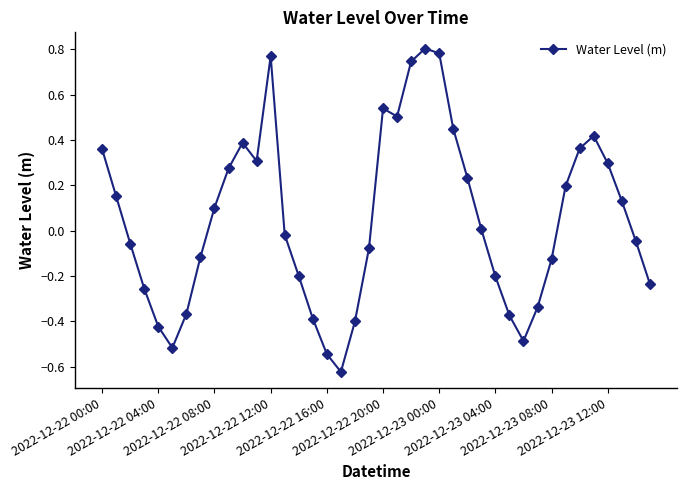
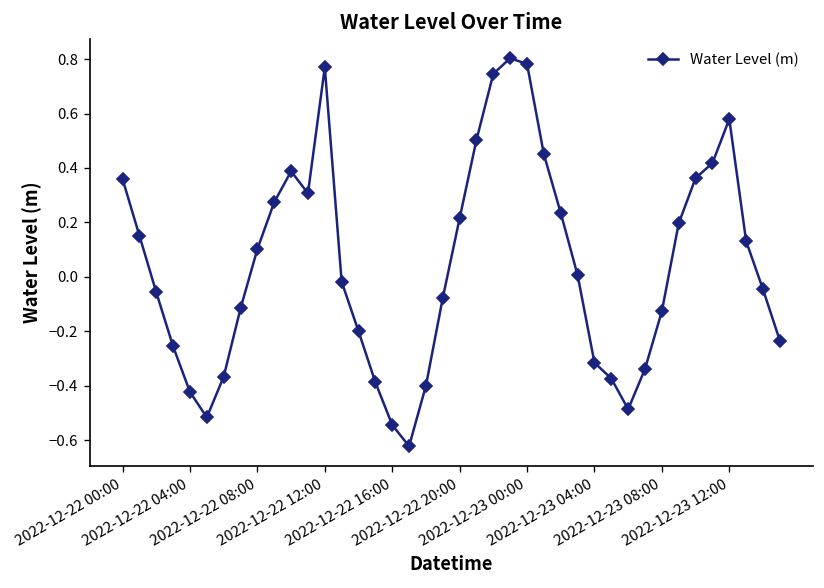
  {
    "2022-12-22 00:00": 0.36,
    "2022-12-22 04:00": -0.42,
    "2022-12-22 08:00": 0.10,
    "2022-12-22 12:00": 0.77,
    "2022-12-22 16:00": -0.54,
-   "2022-12-22 20:00": 0.54,
+   "2022-12-22 20:00": 0.22,
    "2022-12-23 00:00": 0.78,
-   "2022-12-23 04:00": -0.20,
+   "2022-12-23 04:00": -0.32,
    "2022-12-23 08:00": -0.13,
-   "2022-12-23 12:00": 0.30
+   "2022-12-23 12:00": 0.58
  }
